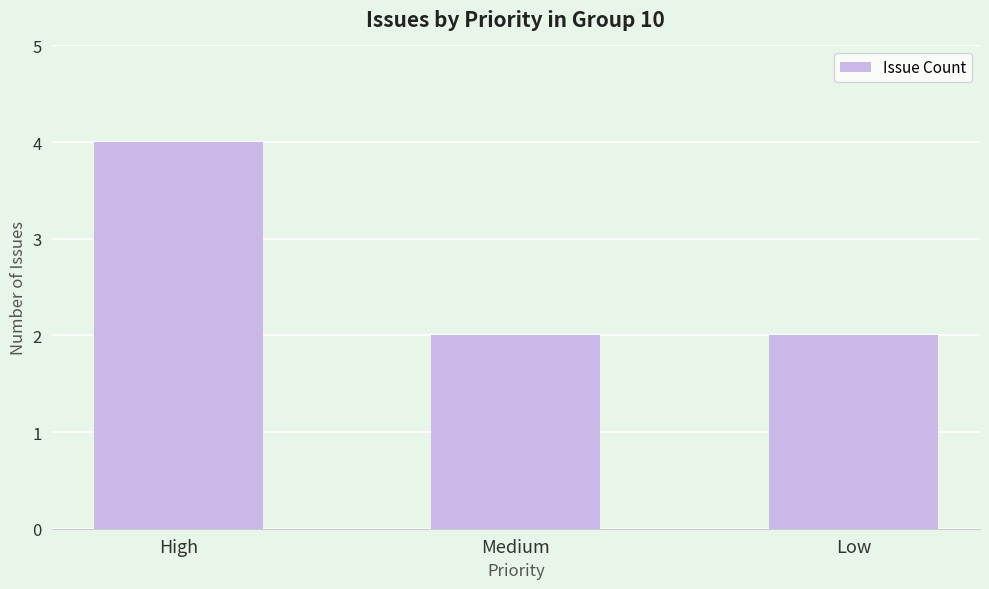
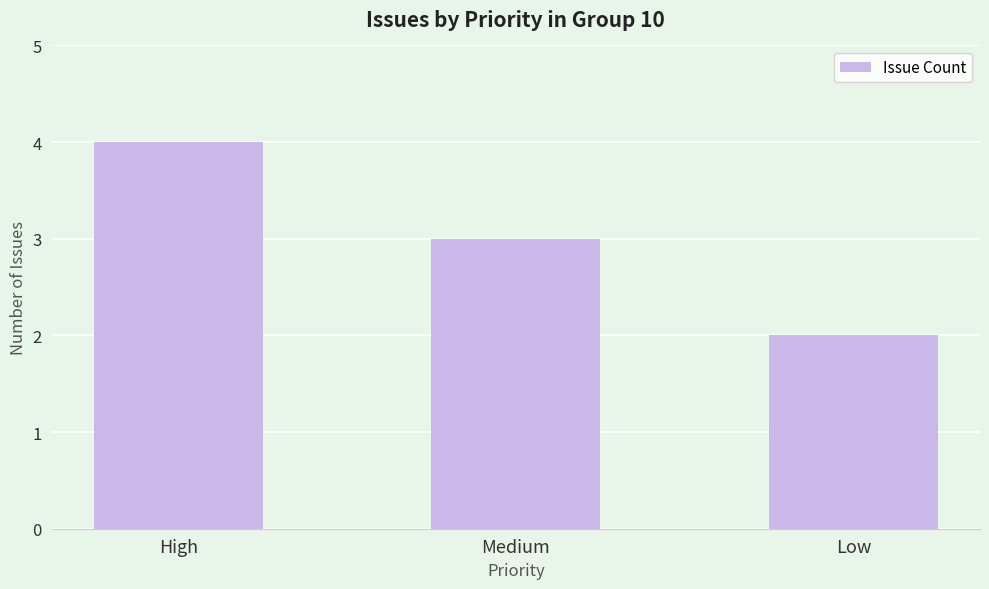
  {
    "High": 4,
-   "Medium": 2,
+   "Medium": 3,
    "Low": 2
  }
